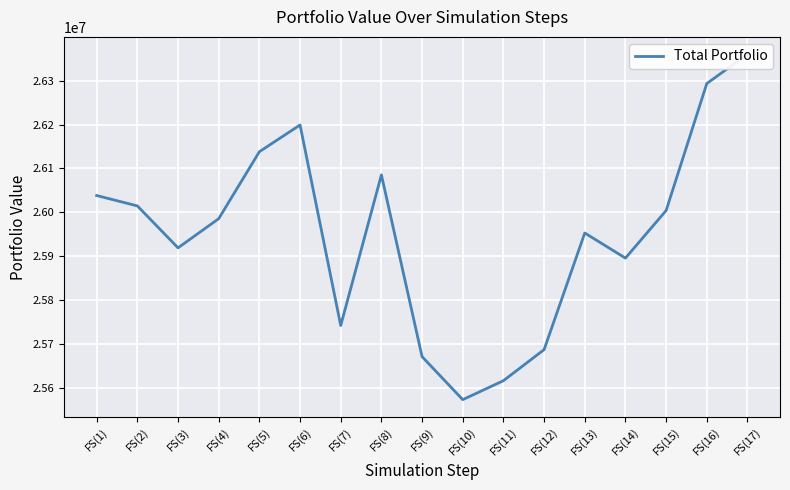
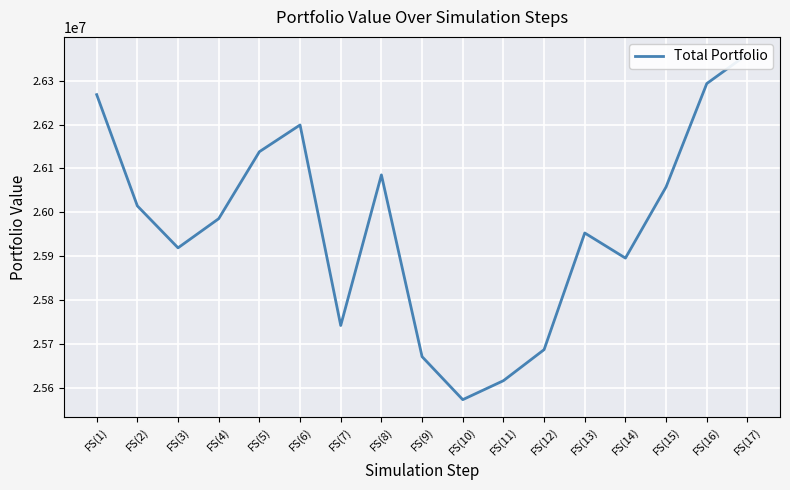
  {
-   "FS(1)": 26040000,
+   "FS(1)": 26270000,
    "FS(2)": 26010000,
    "FS(3)": 25920000,
    "FS(4)": 25990000,
    "FS(5)": 26140000,
    "FS(6)": 26200000,
    "FS(7)": 25740000,
    "FS(8)": 26090000,
    "FS(9)": 25670000,
    "FS(10)": 25570000,
    "FS(11)": 25620000,
    "FS(12)": 25690000,
    "FS(13)": 25950000,
    "FS(14)": 25900000,
-   "FS(15)": 26000000,
+   "FS(15)": 26060000,
    "FS(16)": 26290000
  }
